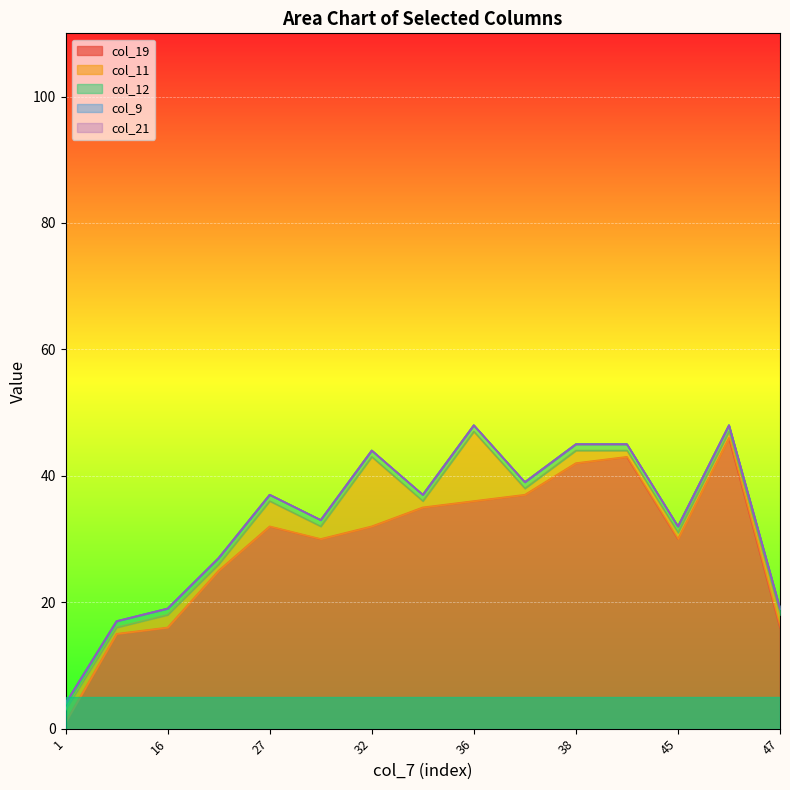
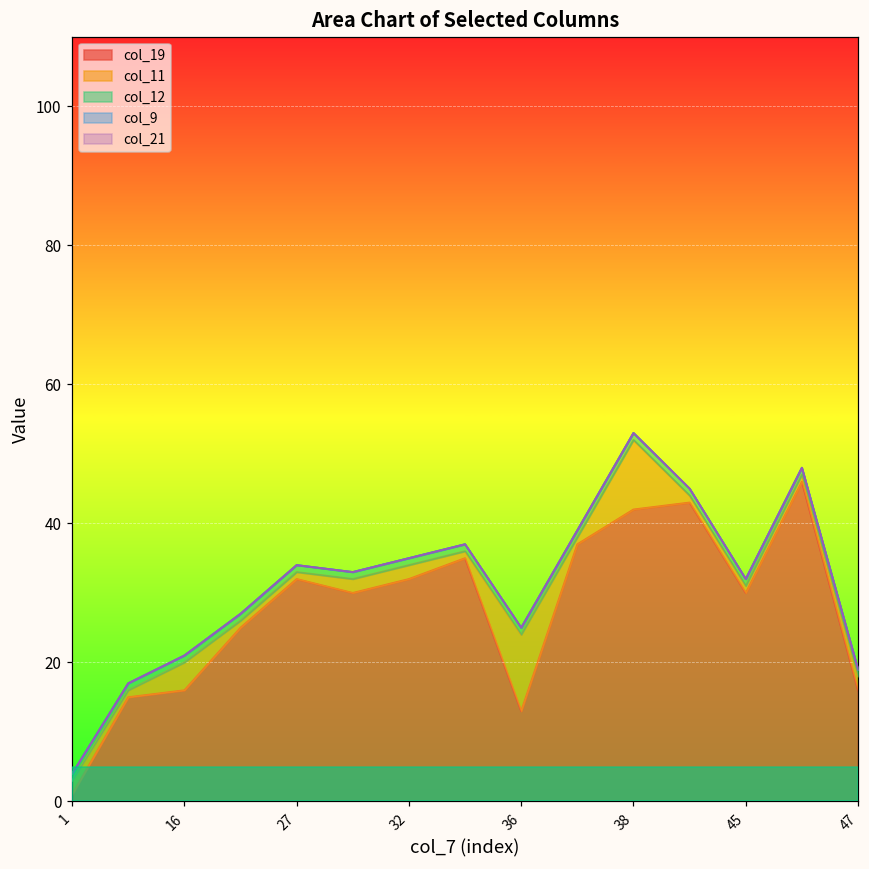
  {
    "col_19": {
      "16": 16,
      "27": 32,
      "32": 32,
-     "36": 36,
+     "36": 13,
      "38": 42,
      "45": 30,
      "47": 16
    },
    "col_11": {
-     "16": 2,
-     "27": 4,
-     "32": 11,
+     "16": 4,
+     "27": 1,
+     "32": 2,
      "36": 11,
-     "38": 2,
+     "38": 10,
      "45": 1,
      "47": 2
    }
  }
